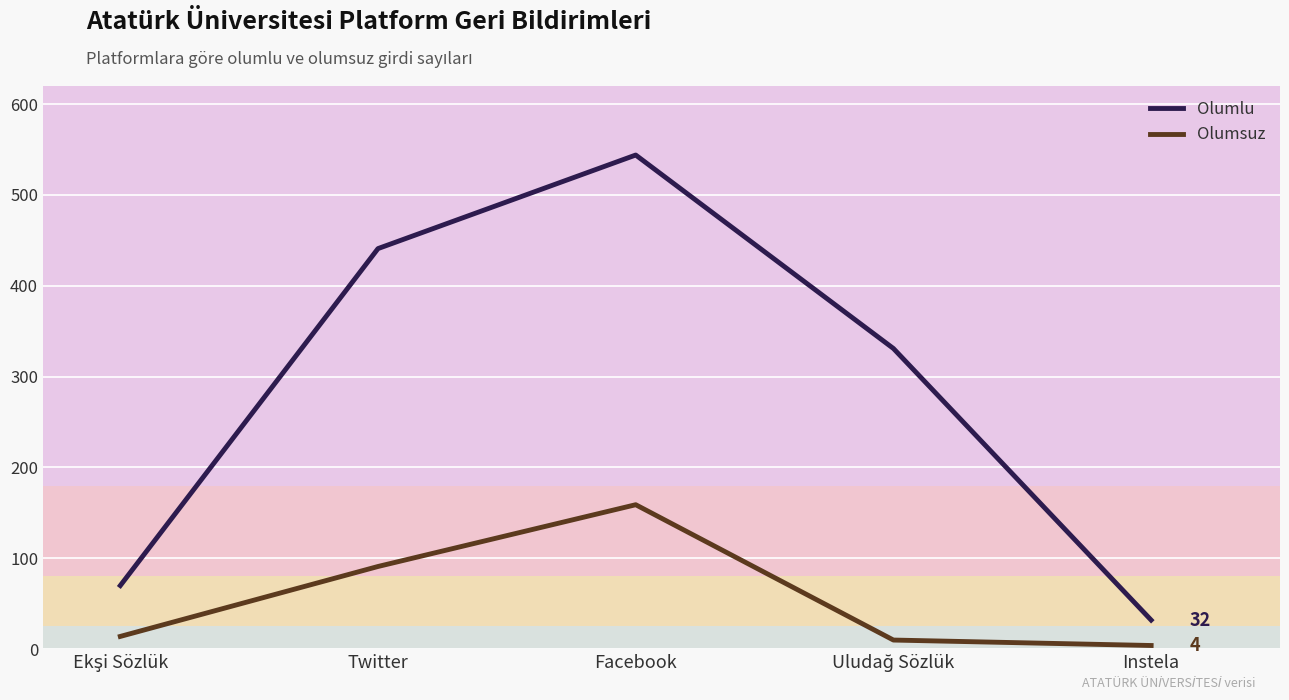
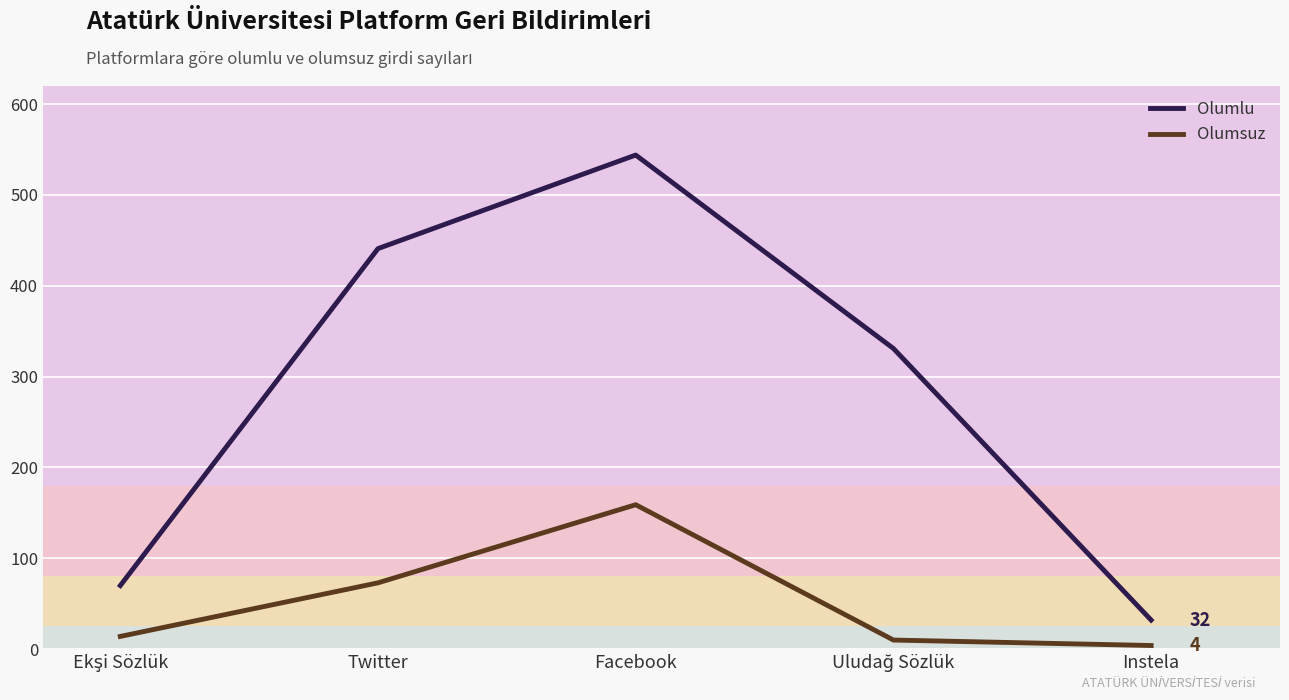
  {
    "Olumlu": {
      "Ekşi Sözlük": 70,
      "Twitter": 440,
      "Facebook": 540,
      "Uludağ Sözlük": 330,
      "Instela": 30
    },
    "Olumsuz": {
      "Ekşi Sözlük": 10,
-     "Twitter": 90,
+     "Twitter": 70,
      "Facebook": 160,
      "Uludağ Sözlük": 10,
      "Instela": 0
    }
  }
